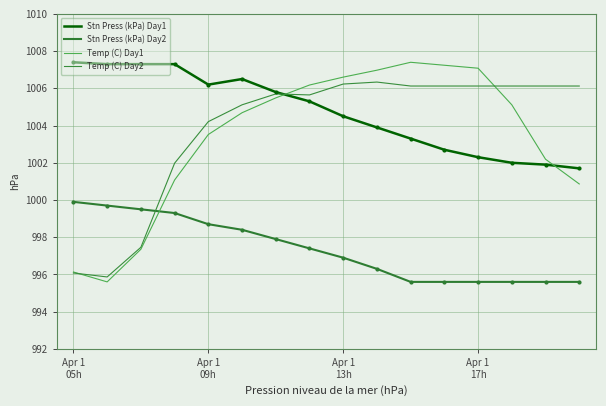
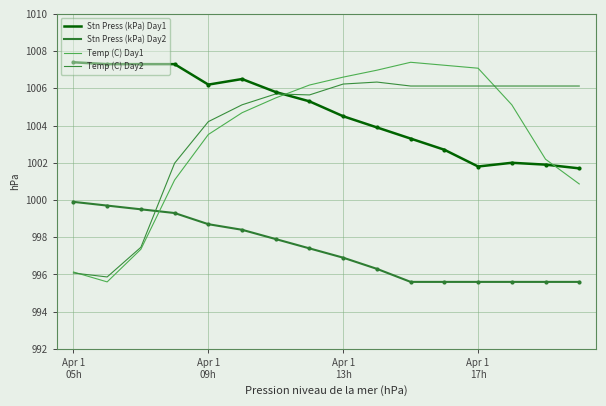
  {
    "Stn Press (kPa) Day1": {
      "Apr 1 09h": 1006.2,
      "Apr 1 13h": 1004.5,
-     "Apr 1 17h": 1002.3
+     "Apr 1 17h": 1001.8
    }
  }
